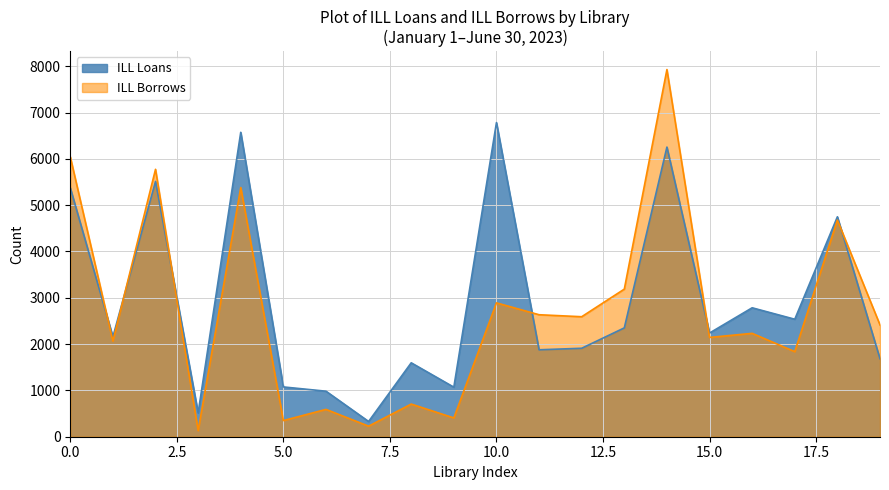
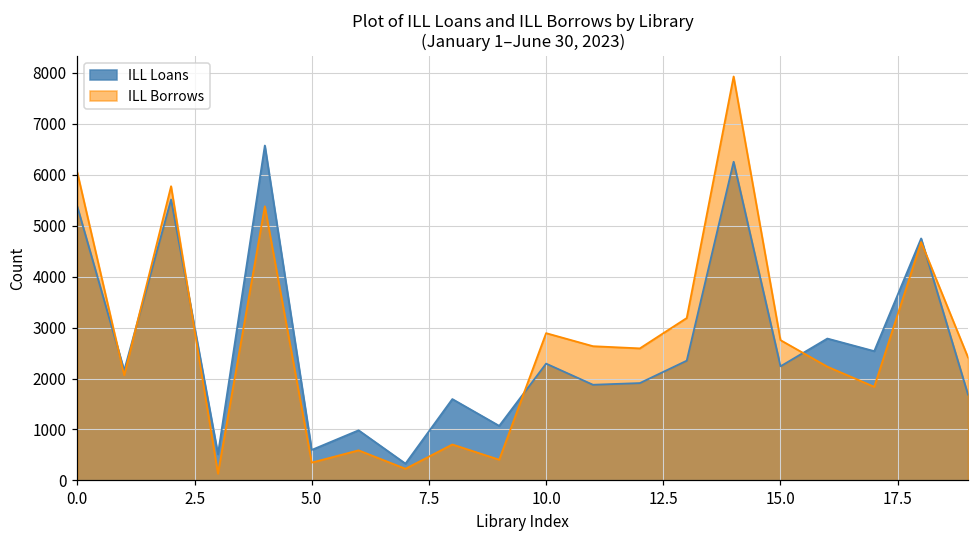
  {
    "ILL Loans": {
      "0.0": 5400,
-     "5.0": 1100,
-     "10.0": 6800,
+     "5.0": 600,
+     "10.0": 2300,
      "15.0": 2200
    },
    "ILL Borrows": {
      "0.0": 6000,
      "5.0": 300,
      "10.0": 2900,
-     "15.0": 2100
+     "15.0": 2800
    }
  }
